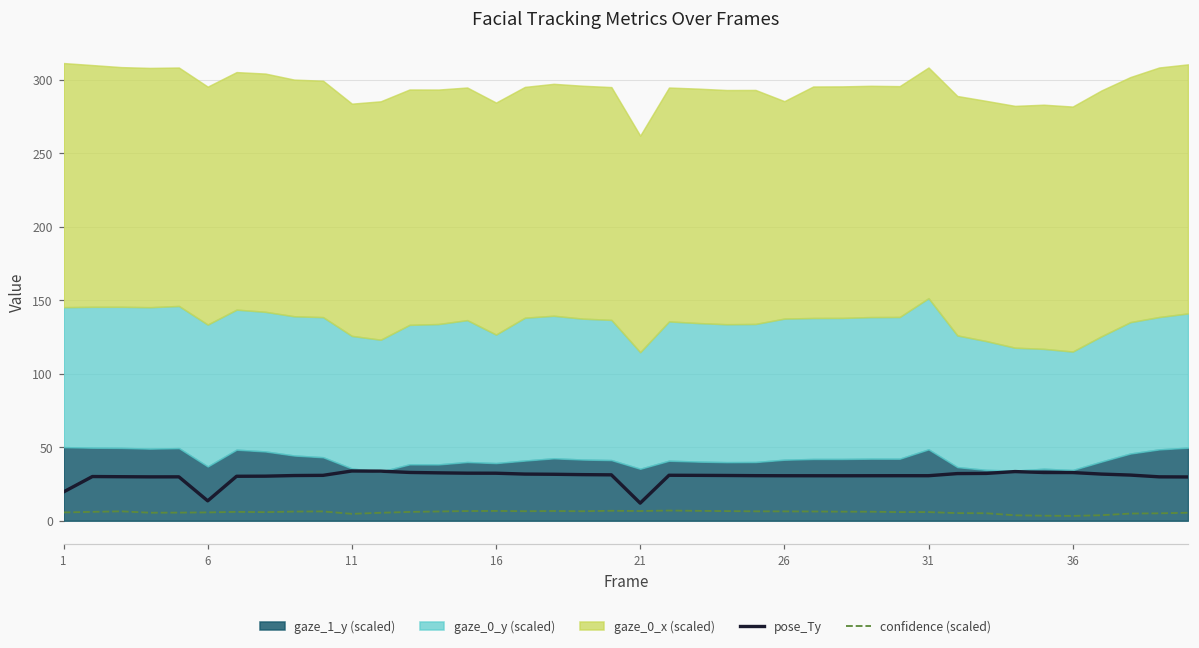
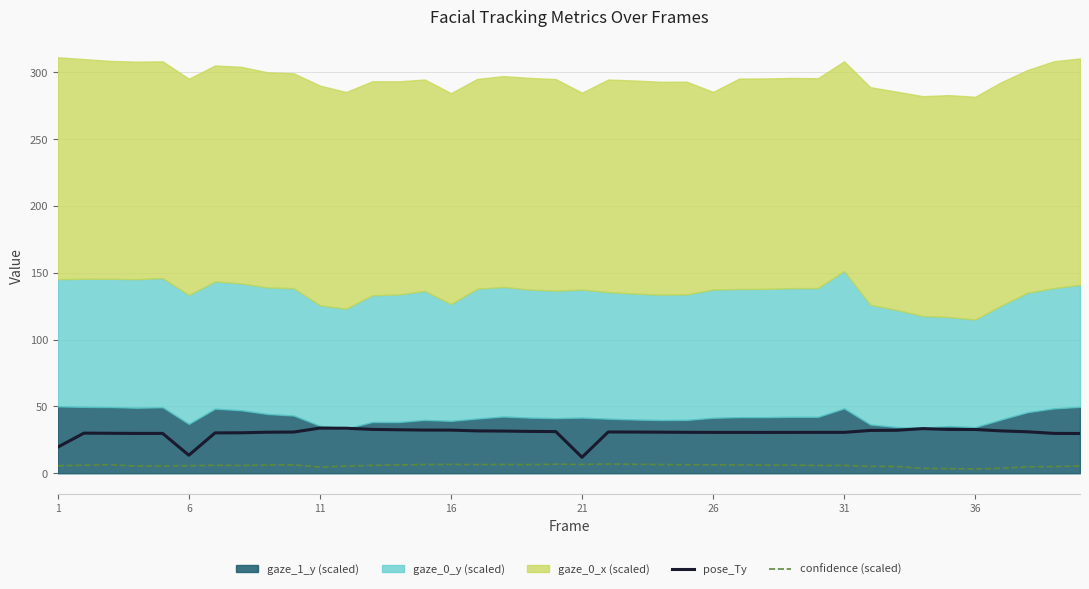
  {
    "pose_Ty": {
      "1": 20,
      "6": 13,
      "16": 32,
      "21": 12,
      "26": 31,
      "31": 31
    },
    "gaze_1_y (scaled)": {
      "1": 50,
      "6": 37,
      "16": 39,
-     "21": 35,
+     "21": 42,
      "26": 41,
      "31": 49
    },
    "confidence (scaled)": {
      "1": 6,
      "6": 6,
      "11": 5,
      "16": 7,
      "21": 7,
      "26": 6,
      "31": 6,
      "36": 3
    },
    "gaze_0_y (scaled)": {
      "1": 95,
      "6": 97,
      "11": 90,
      "16": 87,
-     "21": 79,
+     "21": 96,
      "26": 96,
      "31": 103,
      "36": 81
    },
    "gaze_0_x (scaled)": {
      "1": 166,
      "6": 162,
-     "11": 158,
+     "11": 164,
      "16": 158,
      "21": 147,
      "26": 148,
      "31": 157,
      "36": 167
    }
  }
